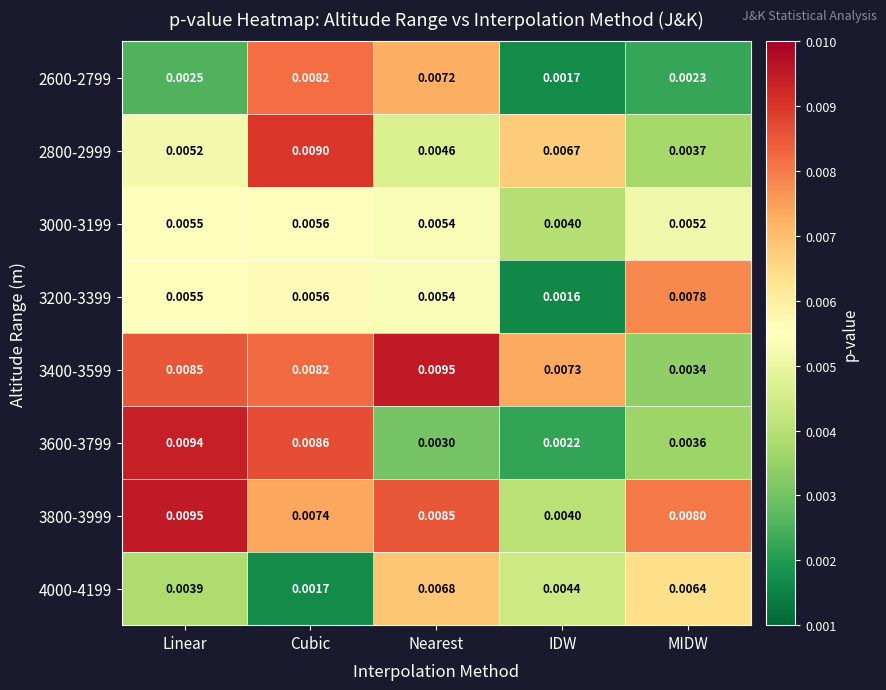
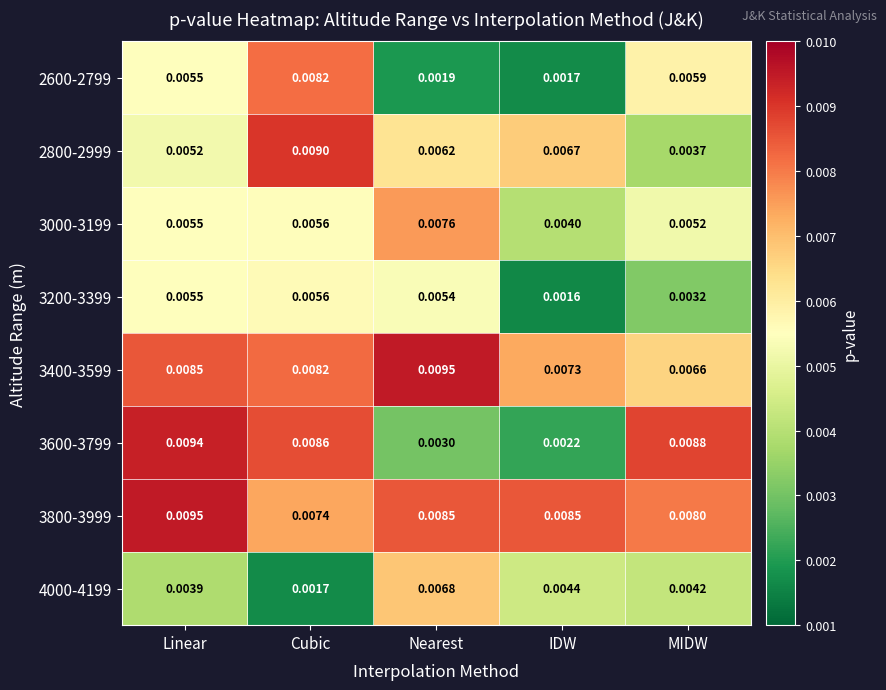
  {
    "2600-2799": {
-     "Linear": 0.0025,
+     "Linear": 0.0055,
      "Cubic": 0.0082,
-     "Nearest": 0.0072,
+     "Nearest": 0.0019,
      "IDW": 0.0017,
-     "MIDW": 0.0023
+     "MIDW": 0.0059
    },
    "2800-2999": {
      "Linear": 0.0052,
      "Cubic": 0.0090,
-     "Nearest": 0.0046,
+     "Nearest": 0.0062,
      "IDW": 0.0067,
      "MIDW": 0.0037
    },
    "3000-3199": {
      "Linear": 0.0055,
      "Cubic": 0.0056,
-     "Nearest": 0.0054,
+     "Nearest": 0.0076,
      "IDW": 0.0040,
      "MIDW": 0.0052
    },
    "3200-3399": {
      "Linear": 0.0055,
      "Cubic": 0.0056,
      "Nearest": 0.0054,
      "IDW": 0.0016,
-     "MIDW": 0.0078
+     "MIDW": 0.0032
    },
    "3400-3599": {
      "Linear": 0.0085,
      "Cubic": 0.0082,
      "Nearest": 0.0095,
      "IDW": 0.0073,
-     "MIDW": 0.0034
+     "MIDW": 0.0066
    },
    "3600-3799": {
      "Linear": 0.0094,
      "Cubic": 0.0086,
      "Nearest": 0.0030,
      "IDW": 0.0022,
-     "MIDW": 0.0036
+     "MIDW": 0.0088
    },
    "3800-3999": {
      "Linear": 0.0095,
      "Cubic": 0.0074,
      "Nearest": 0.0085,
-     "IDW": 0.0040,
+     "IDW": 0.0085,
      "MIDW": 0.0080
    },
    "4000-4199": {
      "Linear": 0.0039,
      "Cubic": 0.0017,
      "Nearest": 0.0068,
      "IDW": 0.0044,
-     "MIDW": 0.0064
+     "MIDW": 0.0042
    }
  }
